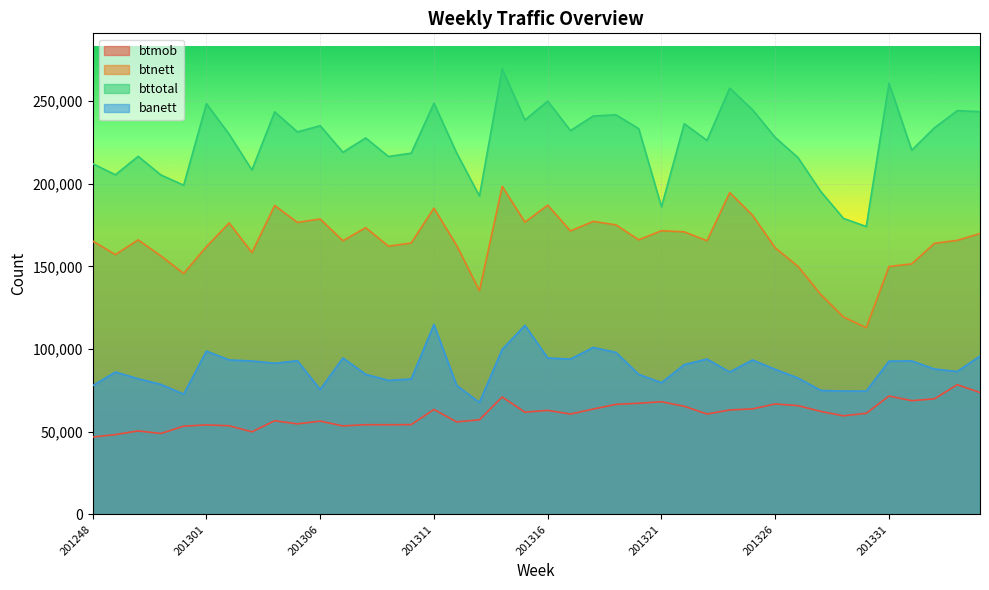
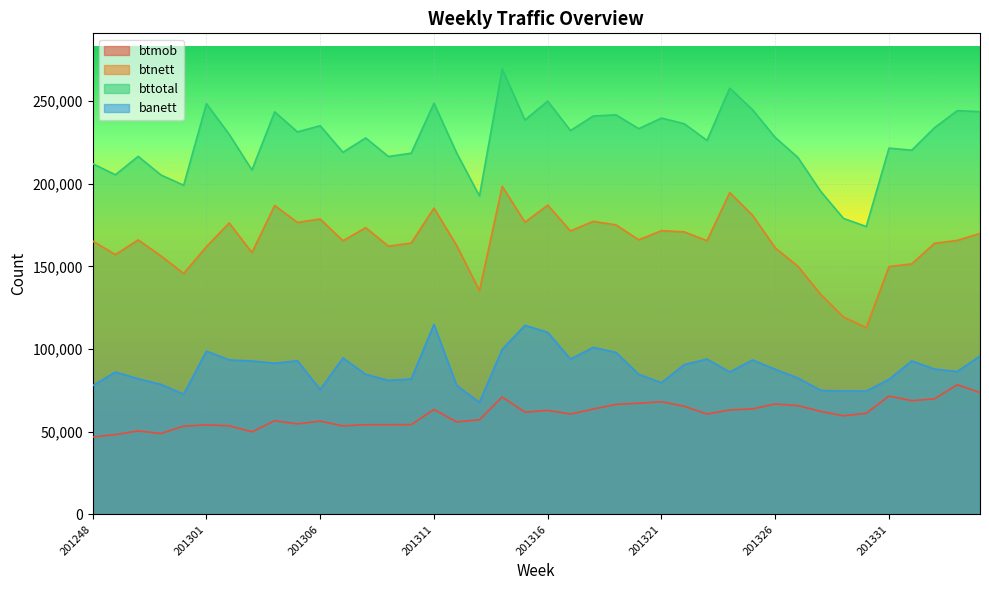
  {
    "bttotal": {
      "201248": "212,000",
      "201301": "249,000",
      "201306": "235,000",
      "201311": "249,000",
      "201316": "250,000",
-     "201321": "186,000",
+     "201321": "240,000",
      "201326": "228,000",
-     "201331": "261,000"
+     "201331": "222,000"
    },
    "banett": {
      "201248": "78,000",
      "201301": "99,000",
      "201306": "76,000",
      "201311": "115,000",
-     "201316": "95,000",
+     "201316": "110,000",
      "201321": "80,000",
      "201326": "88,000",
-     "201331": "93,000"
+     "201331": "82,000"
    }
  }
